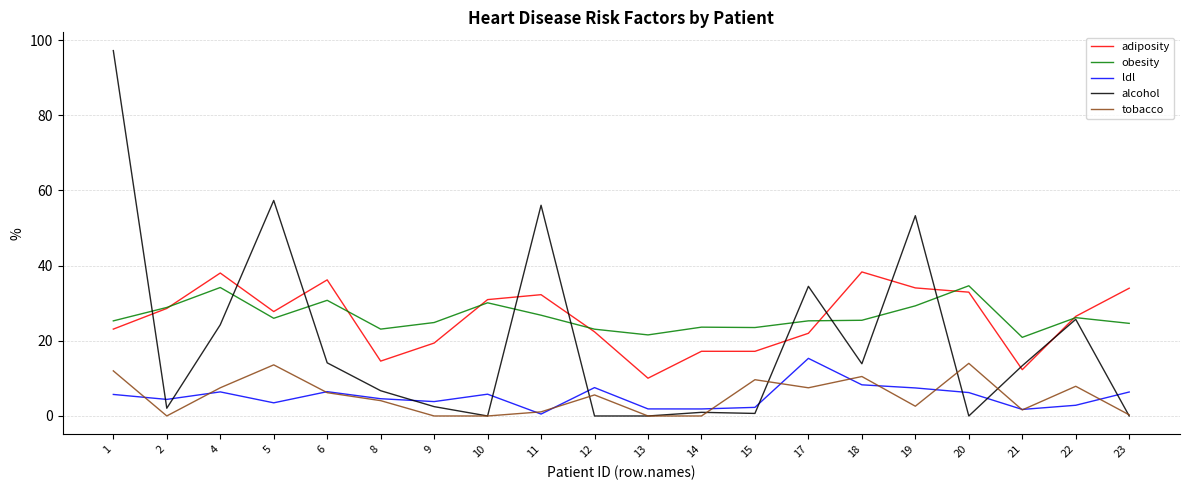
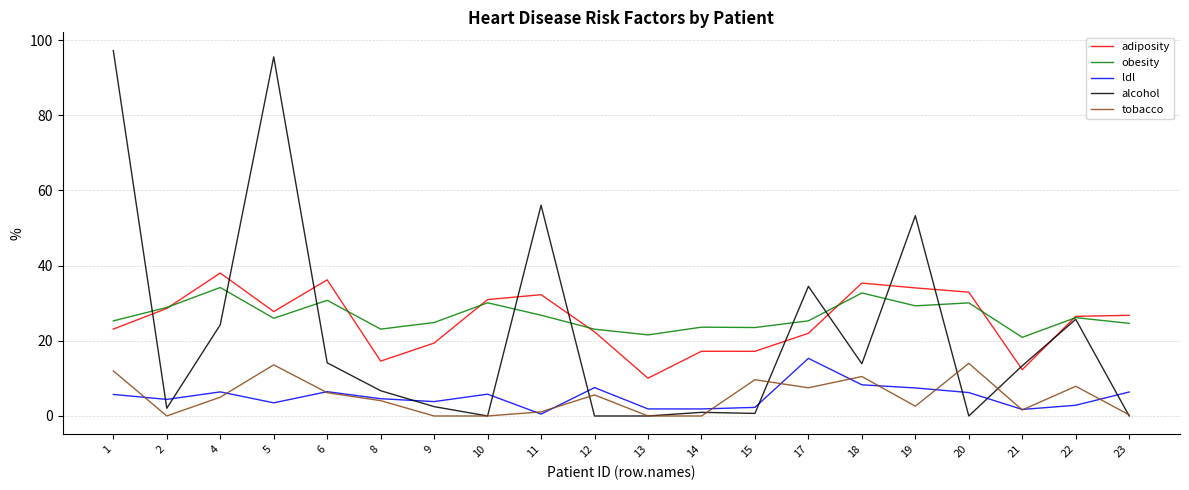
  {
    "adiposity": {
      "1": 23,
      "4": 38,
      "5": 28,
      "6": 36,
      "8": 15,
      "9": 19,
      "10": 31,
      "11": 32,
      "12": 22,
      "13": 10,
      "14": 17,
      "15": 17,
      "17": 22,
-     "18": 38,
+     "18": 35,
      "19": 34,
      "20": 33,
      "21": 12,
-     "23": 34
+     "23": 27
    },
    "obesity": {
      "1": 25,
      "4": 34,
      "5": 26,
      "6": 31,
      "8": 23,
      "9": 25,
      "10": 30,
      "11": 27,
      "12": 23,
      "13": 22,
      "14": 24,
      "15": 24,
      "17": 25,
-     "18": 25,
+     "18": 33,
      "19": 29,
-     "20": 35,
+     "20": 30,
      "21": 21,
      "23": 25
    },
    "ldl": {
      "1": 6,
      "2": 4,
      "4": 6,
      "5": 4,
      "9": 4,
      "10": 6,
      "12": 8,
      "13": 2,
      "14": 2,
      "15": 2,
      "17": 15,
      "18": 8,
      "19": 7,
      "20": 6,
      "22": 3,
      "23": 6
    },
    "alcohol": {
      "1": 97,
      "2": 2,
      "4": 24,
-     "5": 57,
+     "5": 96,
      "6": 14,
      "8": 7,
      "9": 2,
      "11": 56,
      "12": 0,
      "14": 1,
      "15": 1,
      "17": 34,
      "18": 14,
      "19": 53,
      "20": 0,
      "21": 13
    },
    "tobacco": {
      "1": 12,
      "2": 0,
-     "4": 8,
+     "4": 5,
      "5": 14,
      "9": 0,
      "12": 6,
      "14": 0,
      "15": 10,
      "17": 8,
      "18": 11,
      "19": 3,
      "20": 14,
      "22": 8
    }
  }
